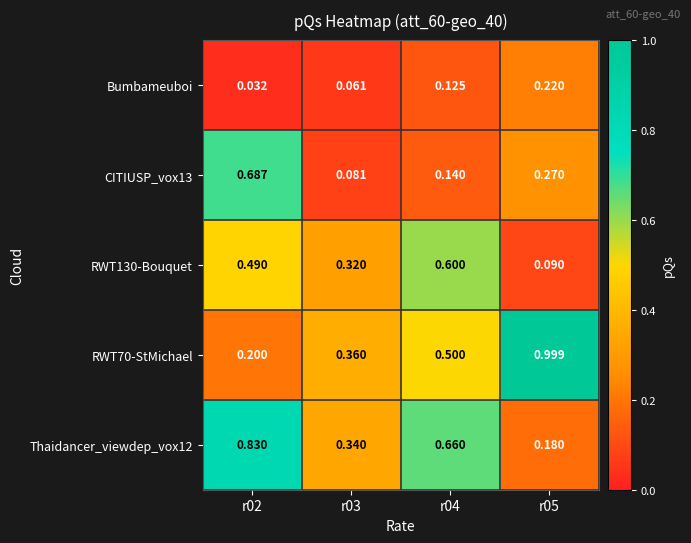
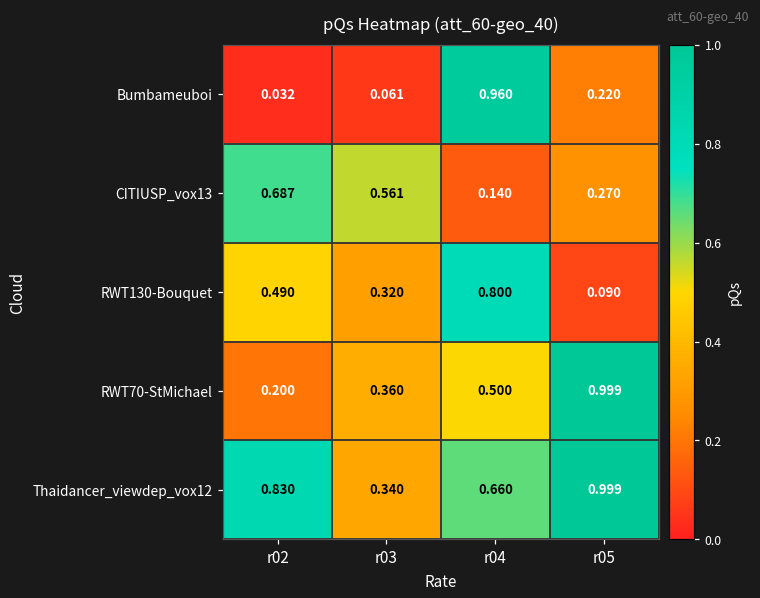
  {
    "Bumbameuboi": {
      "r02": 0.032,
      "r03": 0.061,
-     "r04": 0.125,
+     "r04": 0.960,
      "r05": 0.220
    },
    "CITIUSP_vox13": {
      "r02": 0.687,
-     "r03": 0.081,
+     "r03": 0.561,
      "r04": 0.140,
      "r05": 0.270
    },
    "RWT130-Bouquet": {
      "r02": 0.490,
      "r03": 0.320,
-     "r04": 0.600,
+     "r04": 0.800,
      "r05": 0.090
    },
    "RWT70-StMichael": {
      "r02": 0.200,
      "r03": 0.360,
      "r04": 0.500,
      "r05": 0.999
    },
    "Thaidancer_viewdep_vox12": {
      "r02": 0.830,
      "r03": 0.340,
      "r04": 0.660,
-     "r05": 0.180
+     "r05": 0.999
    }
  }
